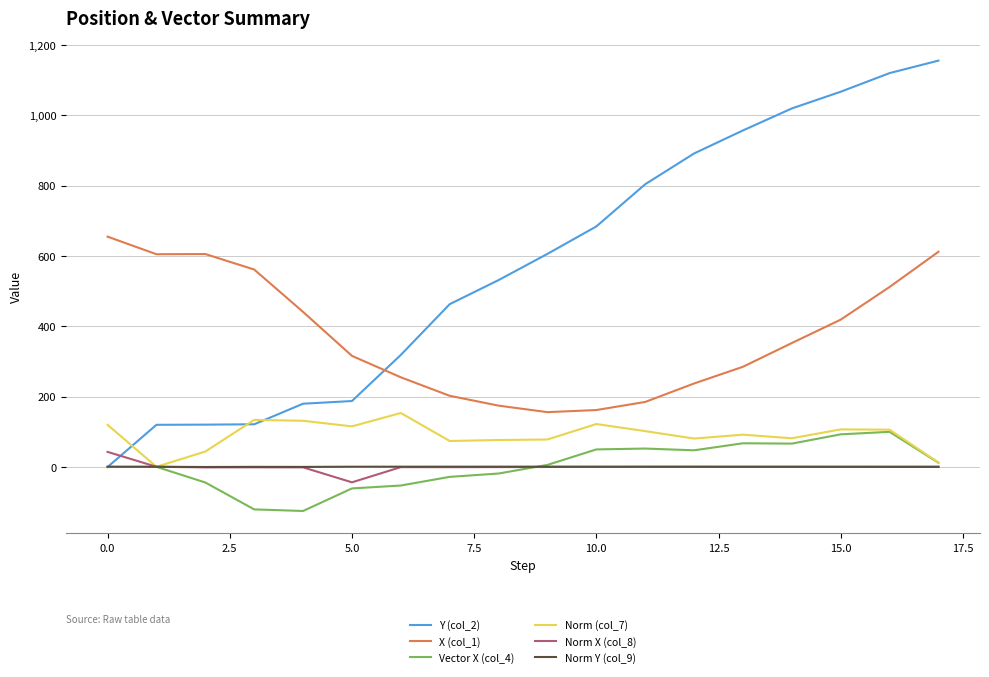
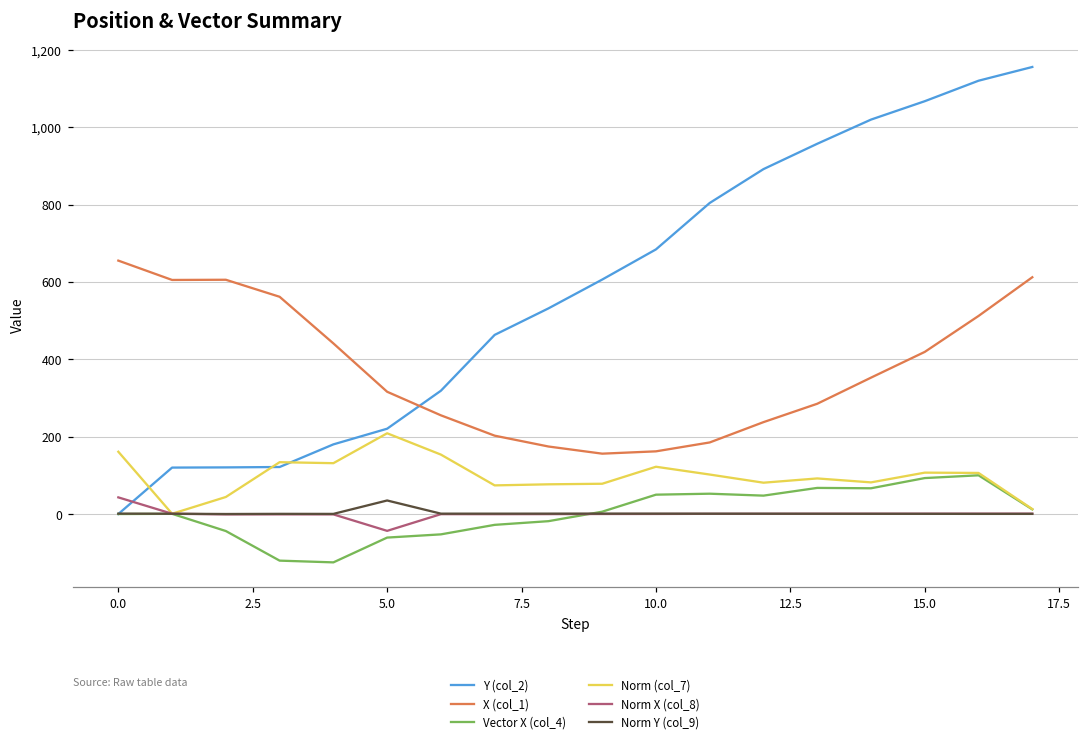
  {
    "Y (col_2)": {
-     "5.0": "190",
+     "5.0": "220",
      "10.0": "680",
      "15.0": "1,070"
    },
    "X (col_1)": {
      "0.0": "660",
      "5.0": "320",
      "10.0": "160",
      "15.0": "420"
    },
    "Vector X (col_4)": {
      "5.0": "-60",
      "10.0": "50",
      "15.0": "90"
    },
    "Norm (col_7)": {
-     "0.0": "120",
-     "5.0": "120",
+     "0.0": "160",
+     "5.0": "210",
      "10.0": "120",
      "15.0": "110"
    },
    "Norm X (col_8)": {
      "0.0": "40",
      "5.0": "-40"
    },
    "Norm Y (col_9)": {
-     "5.0": "0"
+     "5.0": "30"
    }
  }
